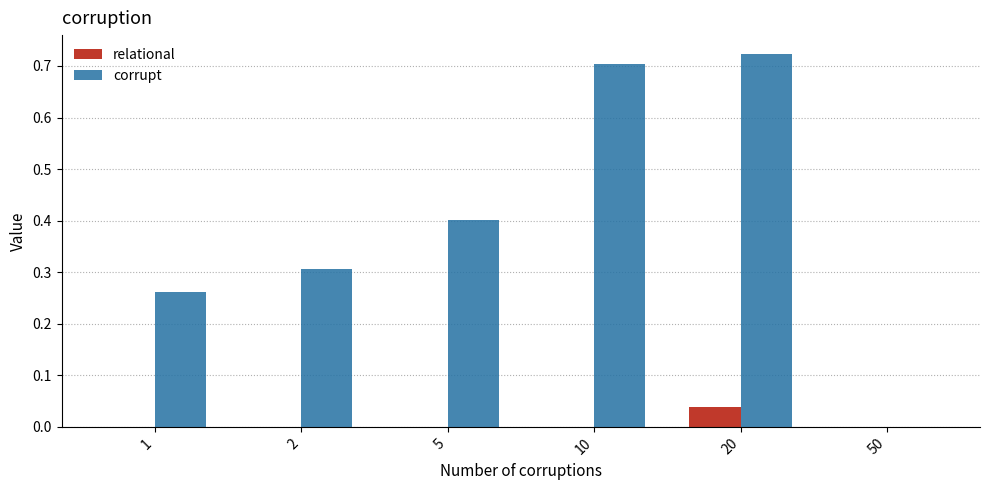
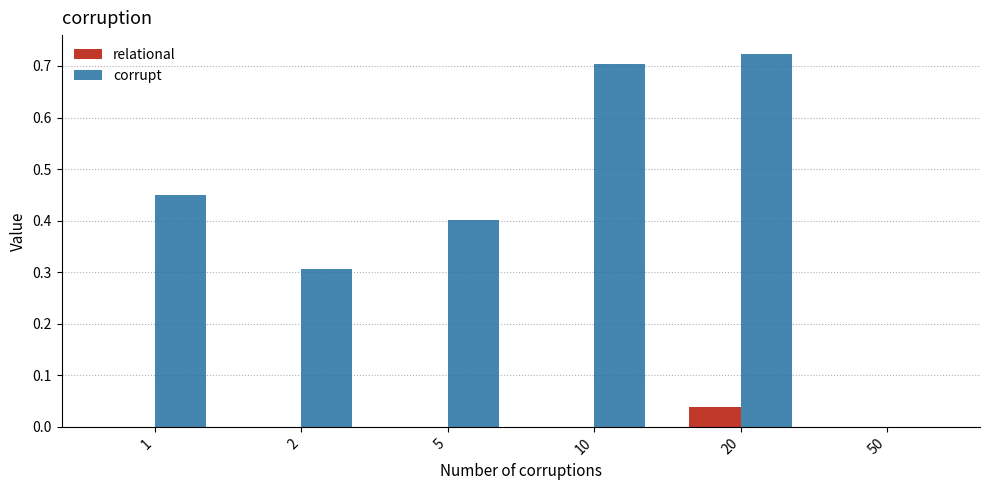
  {
    "relational": {
      "1": 0.00,
      "2": 0.00,
      "5": 0.00,
      "10": 0.00,
      "20": 0.04,
      "50": 0.00
    },
    "corrupt": {
-     "1": 0.26,
+     "1": 0.45,
      "2": 0.31,
      "5": 0.40,
      "10": 0.70,
      "20": 0.72,
      "50": 0.00
    }
  }
